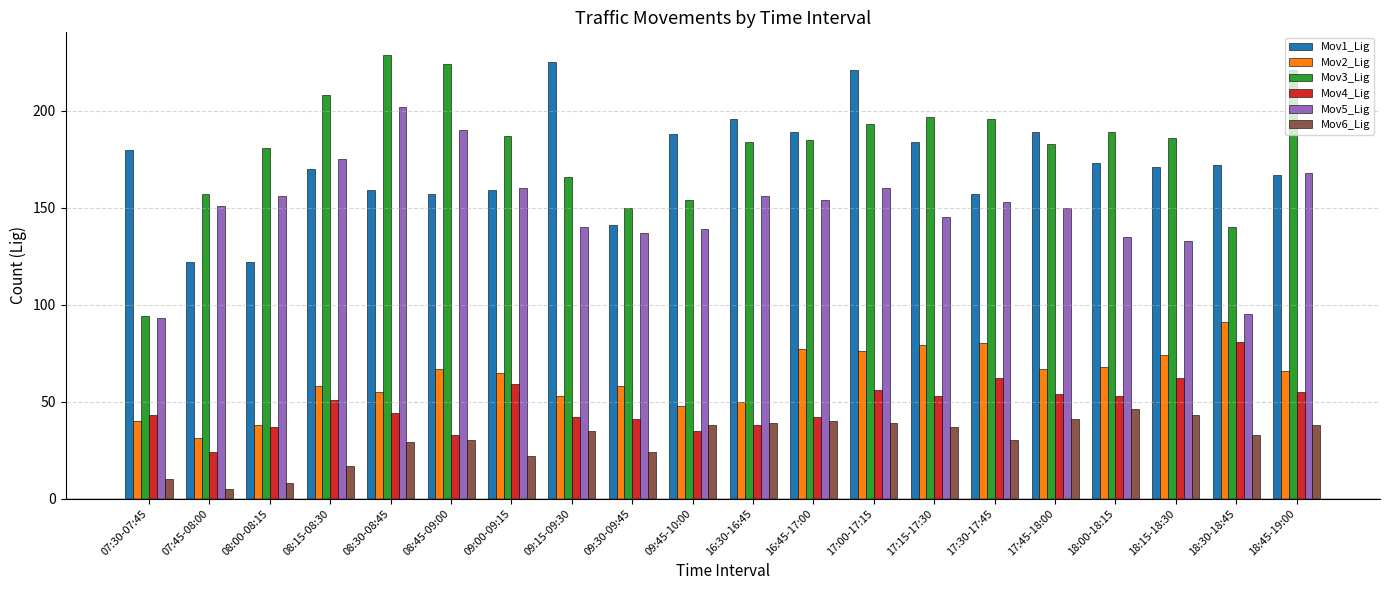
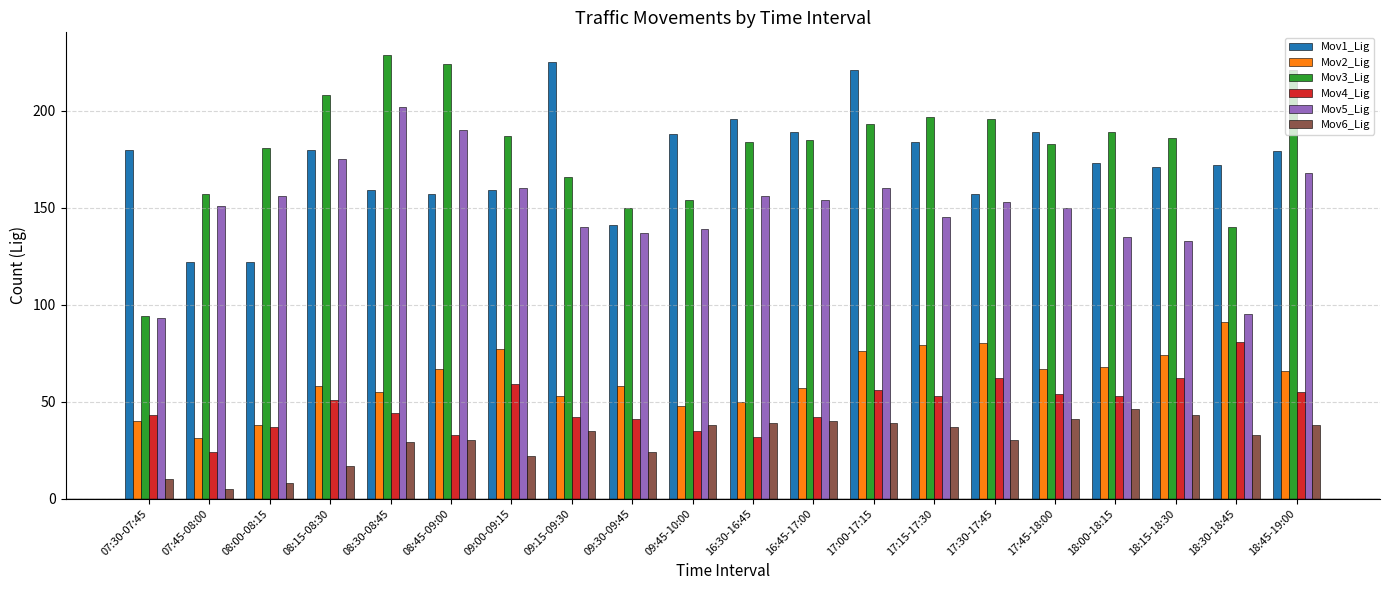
  {
    "Mov1_Lig": {
      "07:30-07:45": 180,
      "07:45-08:00": 122,
      "08:00-08:15": 122,
-     "08:15-08:30": 170,
+     "08:15-08:30": 180,
      "08:30-08:45": 159,
      "08:45-09:00": 157,
      "09:00-09:15": 159,
      "09:15-09:30": 225,
      "09:30-09:45": 141,
      "09:45-10:00": 188,
      "16:30-16:45": 196,
      "16:45-17:00": 189,
      "17:00-17:15": 221,
      "17:15-17:30": 184,
      "17:30-17:45": 157,
      "17:45-18:00": 189,
      "18:00-18:15": 173,
      "18:15-18:30": 171,
      "18:30-18:45": 172,
-     "18:45-19:00": 167
+     "18:45-19:00": 179
    },
    "Mov2_Lig": {
      "07:30-07:45": 40,
      "07:45-08:00": 31,
      "08:00-08:15": 38,
      "08:15-08:30": 58,
      "08:30-08:45": 55,
      "08:45-09:00": 67,
-     "09:00-09:15": 65,
+     "09:00-09:15": 77,
      "09:15-09:30": 53,
      "09:30-09:45": 58,
      "09:45-10:00": 48,
      "16:30-16:45": 50,
-     "16:45-17:00": 77,
+     "16:45-17:00": 57,
      "17:00-17:15": 76,
      "17:15-17:30": 79,
      "17:30-17:45": 80,
      "17:45-18:00": 67,
      "18:00-18:15": 68,
      "18:15-18:30": 74,
      "18:30-18:45": 91,
      "18:45-19:00": 66
    },
    "Mov3_Lig": {
      "07:30-07:45": 94,
      "07:45-08:00": 157,
      "08:00-08:15": 181,
      "08:15-08:30": 208,
      "08:30-08:45": 229,
      "08:45-09:00": 224,
      "09:00-09:15": 187,
      "09:15-09:30": 166,
      "09:30-09:45": 150,
      "09:45-10:00": 154,
      "16:30-16:45": 184,
      "16:45-17:00": 185,
      "17:00-17:15": 193,
      "17:15-17:30": 197,
      "17:30-17:45": 196,
      "17:45-18:00": 183,
      "18:00-18:15": 189,
      "18:15-18:30": 186,
      "18:30-18:45": 140
    },
    "Mov4_Lig": {
      "07:30-07:45": 43,
      "07:45-08:00": 24,
      "08:00-08:15": 37,
      "08:15-08:30": 51,
      "08:30-08:45": 44,
      "08:45-09:00": 33,
      "09:00-09:15": 59,
      "09:15-09:30": 42,
      "09:30-09:45": 41,
      "09:45-10:00": 35,
-     "16:30-16:45": 38,
+     "16:30-16:45": 32,
      "16:45-17:00": 42,
      "17:00-17:15": 56,
      "17:15-17:30": 53,
      "17:30-17:45": 62,
      "17:45-18:00": 54,
      "18:00-18:15": 53,
      "18:15-18:30": 62,
      "18:30-18:45": 81,
      "18:45-19:00": 55
    },
    "Mov5_Lig": {
      "07:30-07:45": 93,
      "07:45-08:00": 151,
      "08:00-08:15": 156,
      "08:15-08:30": 175,
      "08:30-08:45": 202,
      "08:45-09:00": 190,
      "09:00-09:15": 160,
      "09:15-09:30": 140,
      "09:30-09:45": 137,
      "09:45-10:00": 139,
      "16:30-16:45": 156,
      "16:45-17:00": 154,
      "17:00-17:15": 160,
      "17:15-17:30": 145,
      "17:30-17:45": 153,
      "17:45-18:00": 150,
      "18:00-18:15": 135,
      "18:15-18:30": 133,
      "18:30-18:45": 95,
      "18:45-19:00": 168
    },
    "Mov6_Lig": {
      "07:30-07:45": 10,
      "07:45-08:00": 5,
      "08:00-08:15": 8,
      "08:15-08:30": 17,
      "08:30-08:45": 29,
      "08:45-09:00": 30,
      "09:00-09:15": 22,
      "09:15-09:30": 35,
      "09:30-09:45": 24,
      "09:45-10:00": 38,
      "16:30-16:45": 39,
      "16:45-17:00": 40,
      "17:00-17:15": 39,
      "17:15-17:30": 37,
      "17:30-17:45": 30,
      "17:45-18:00": 41,
      "18:00-18:15": 46,
      "18:15-18:30": 43,
      "18:30-18:45": 33,
      "18:45-19:00": 38
    }
  }
